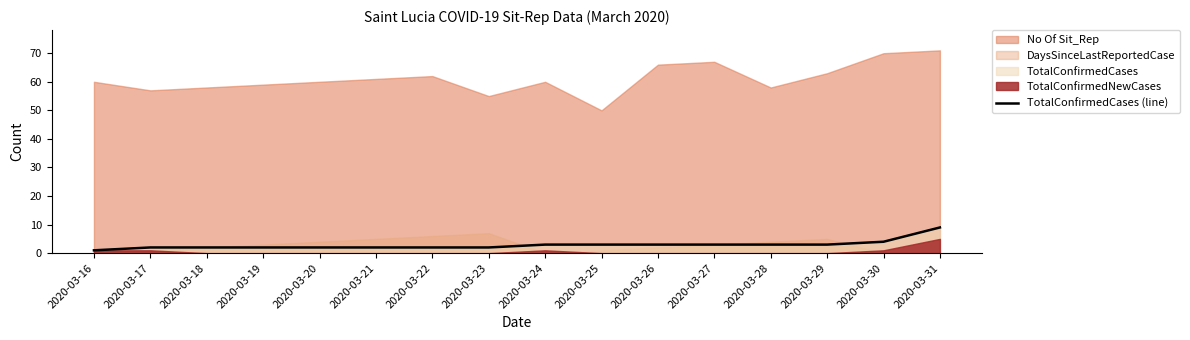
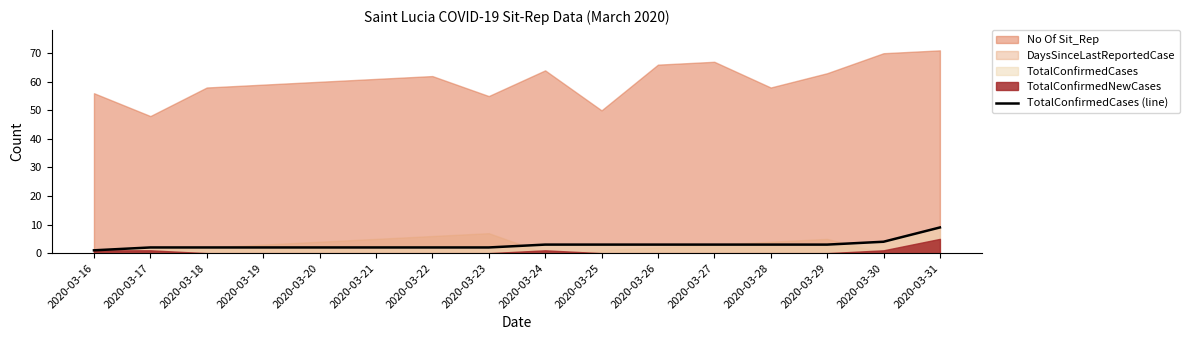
  {
    "No Of Sit_Rep": {
-     "2020-03-16": 60,
-     "2020-03-17": 57,
+     "2020-03-16": 56,
+     "2020-03-17": 48,
      "2020-03-18": 58,
      "2020-03-19": 59,
      "2020-03-20": 60,
      "2020-03-21": 61,
      "2020-03-22": 62,
      "2020-03-23": 55,
-     "2020-03-24": 60,
+     "2020-03-24": 64,
      "2020-03-25": 50,
      "2020-03-26": 66,
      "2020-03-27": 67,
      "2020-03-28": 58,
      "2020-03-29": 63,
      "2020-03-30": 70,
      "2020-03-31": 71
    },
    "TotalConfirmedNewCases": {
      "2020-03-18": 0,
      "2020-03-19": 0,
      "2020-03-20": 0,
      "2020-03-21": 0,
      "2020-03-22": 0,
      "2020-03-23": 0,
      "2020-03-24": 1,
      "2020-03-25": 0,
      "2020-03-26": 0,
      "2020-03-27": 0,
      "2020-03-28": 0,
      "2020-03-29": 0,
      "2020-03-30": 1,
      "2020-03-31": 5
    }
  }
